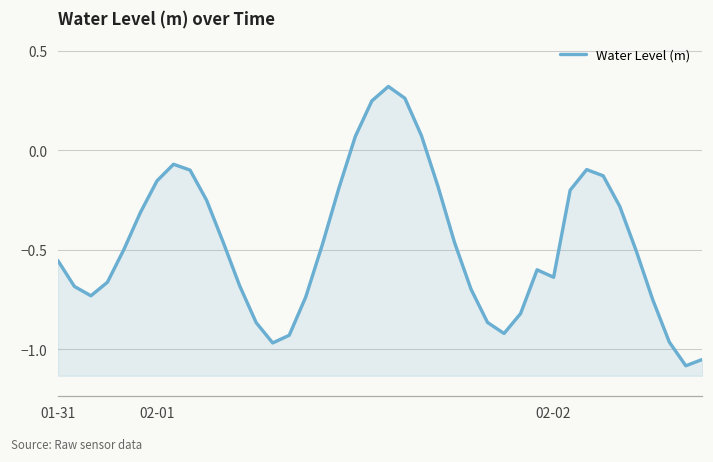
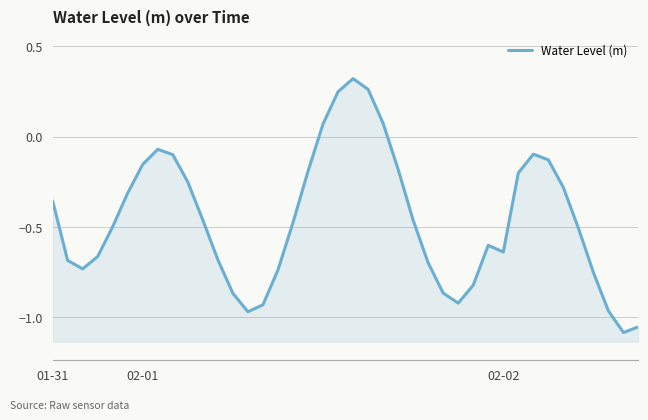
  {
-   "01-31": -0.55,
+   "01-31": -0.35,
    "02-01": -0.15,
    "02-02": -0.64
  }
